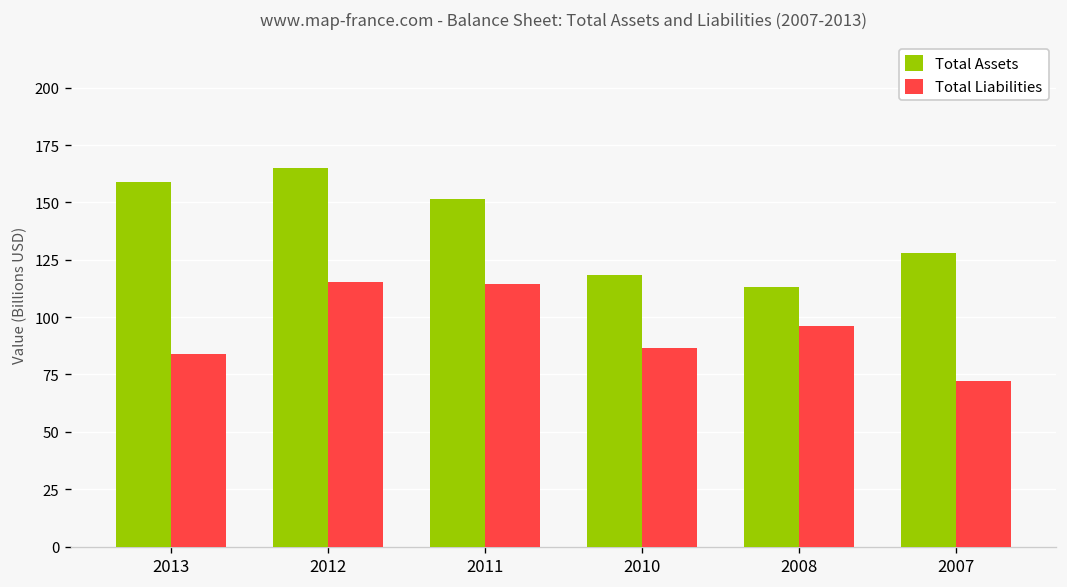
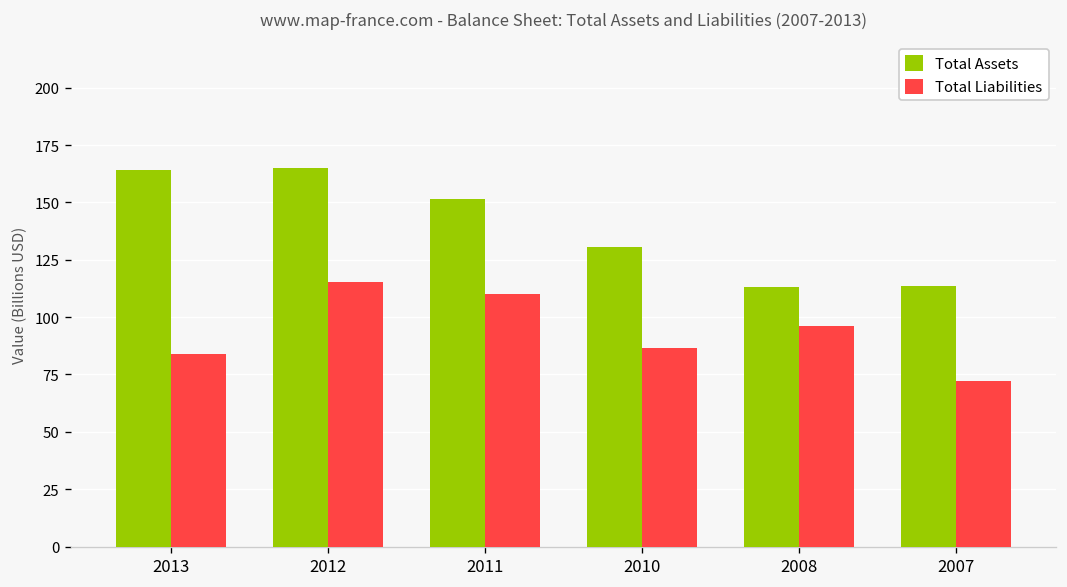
  {
    "Total Assets": {
-     "2013": 159,
+     "2013": 164,
      "2012": 165,
      "2011": 152,
-     "2010": 119,
+     "2010": 131,
      "2008": 113,
-     "2007": 128
+     "2007": 113
    },
    "Total Liabilities": {
      "2013": 84,
      "2012": 115,
-     "2011": 115,
+     "2011": 110,
      "2010": 86,
      "2008": 96,
      "2007": 72
    }
  }
